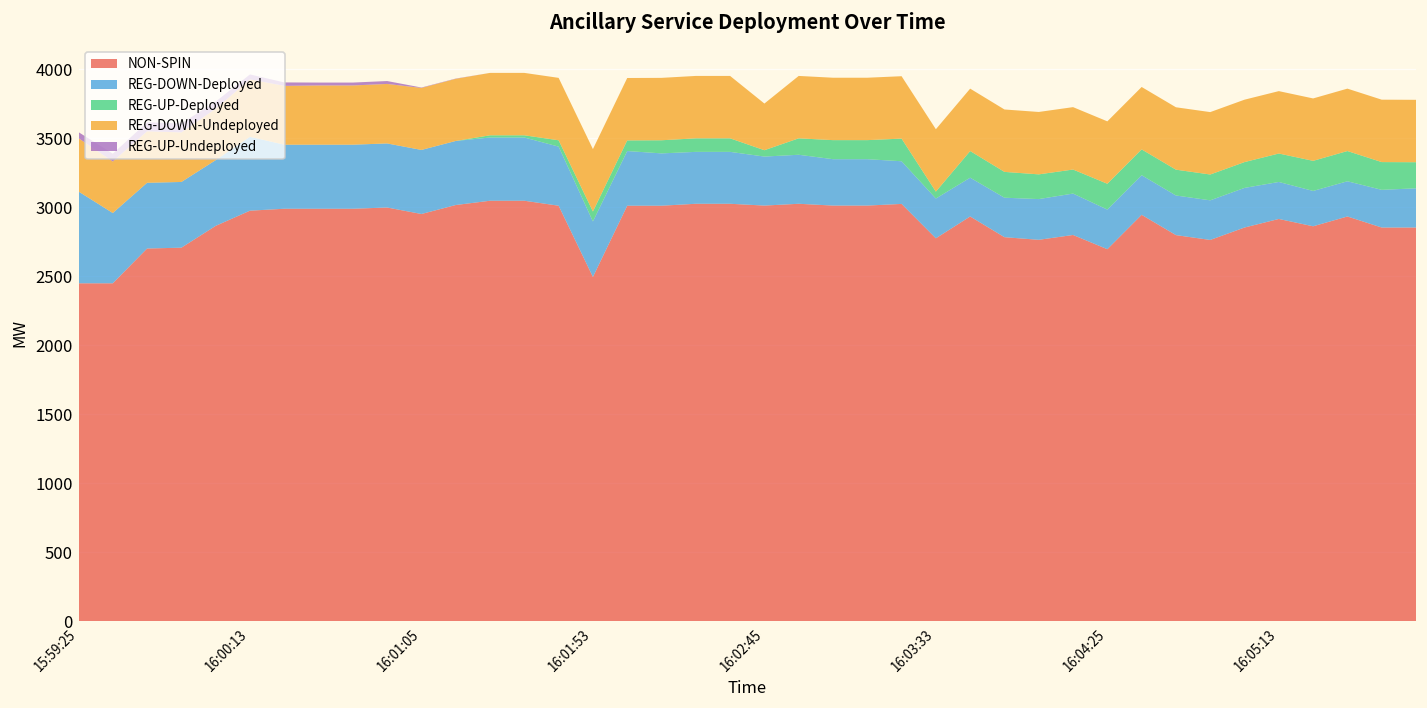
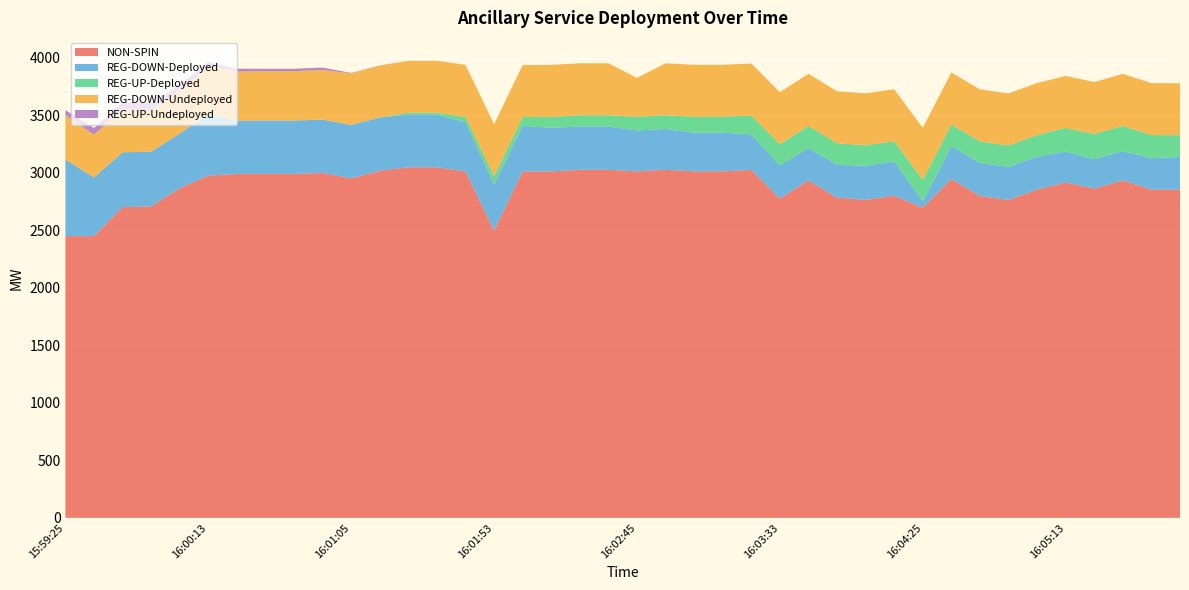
  {
    "NON-SPIN": {
      "15:59:25": 2450,
      "16:00:13": 2980,
      "16:01:05": 2950,
      "16:01:53": 2500,
      "16:02:45": 3010,
      "16:03:33": 2780,
      "16:04:25": 2700,
      "16:05:13": 2920
    },
    "REG-DOWN-Deployed": {
      "16:01:53": 400,
      "16:02:45": 360,
      "16:03:33": 290,
-     "16:04:25": 290,
+     "16:04:25": 60,
      "16:05:13": 270
    },
    "REG-UP-Deployed": {
      "16:01:53": 70,
-     "16:02:45": 50,
-     "16:03:33": 50,
+     "16:02:45": 120,
+     "16:03:33": 190,
      "16:04:25": 190,
      "16:05:13": 210
    },
    "REG-DOWN-Undeployed": {
      "15:59:25": 390
    },
    "REG-UP-Undeployed": {
      "15:59:25": 40
    }
  }
